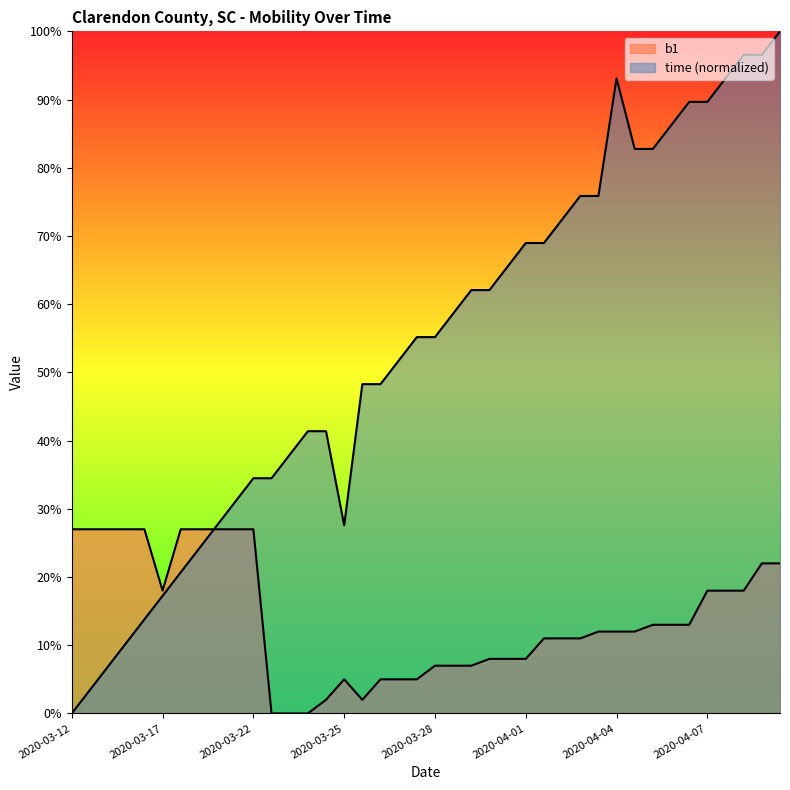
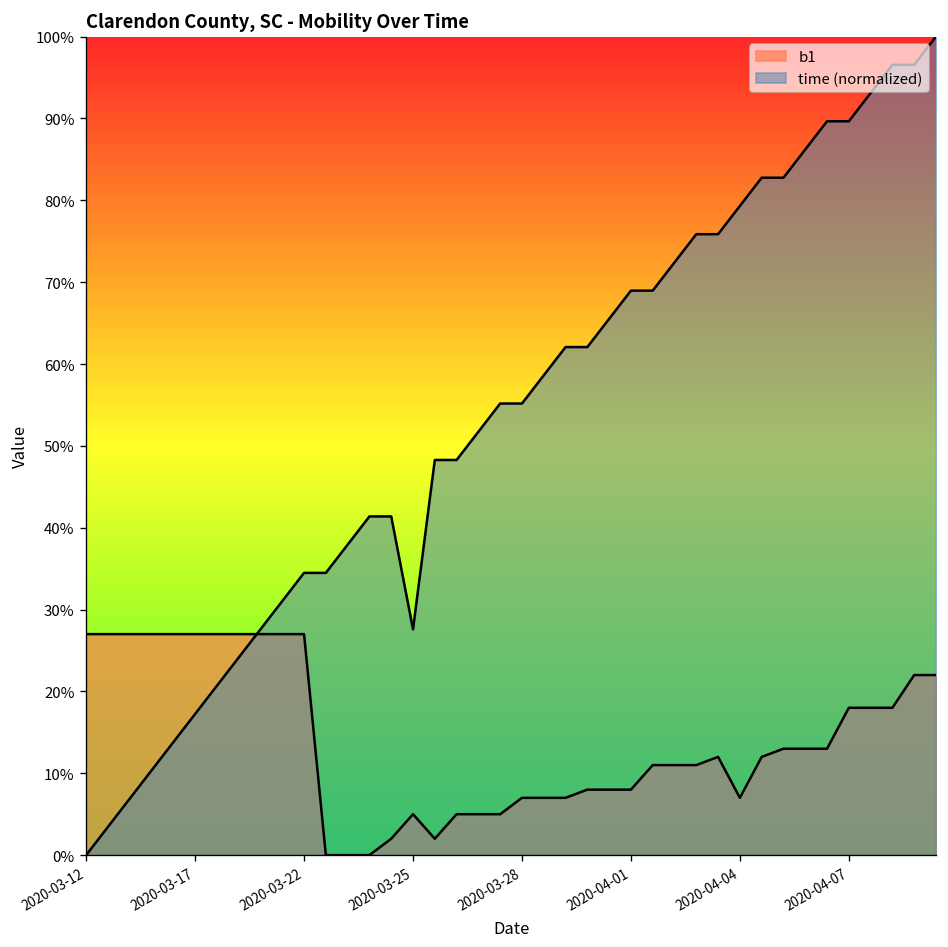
  {
    "b1": {
      "2020-03-12": "27%",
-     "2020-03-17": "18%",
+     "2020-03-17": "27%",
      "2020-03-25": "5%",
-     "2020-04-04": "12%"
+     "2020-04-04": "7%"
    },
    "time (normalized)": {
      "2020-03-12": "0%",
      "2020-03-17": "17%",
      "2020-03-25": "28%",
-     "2020-04-04": "93%"
+     "2020-04-04": "79%"
    }
  }
